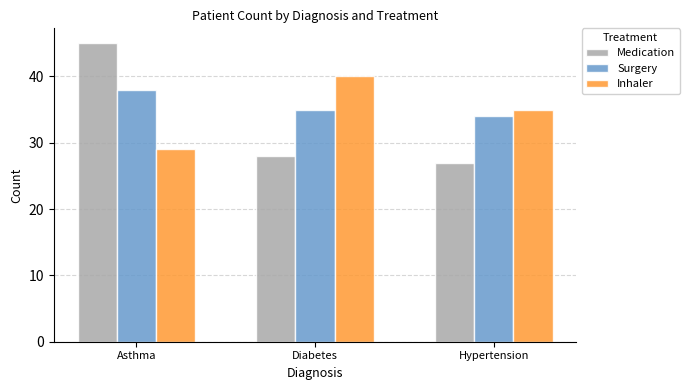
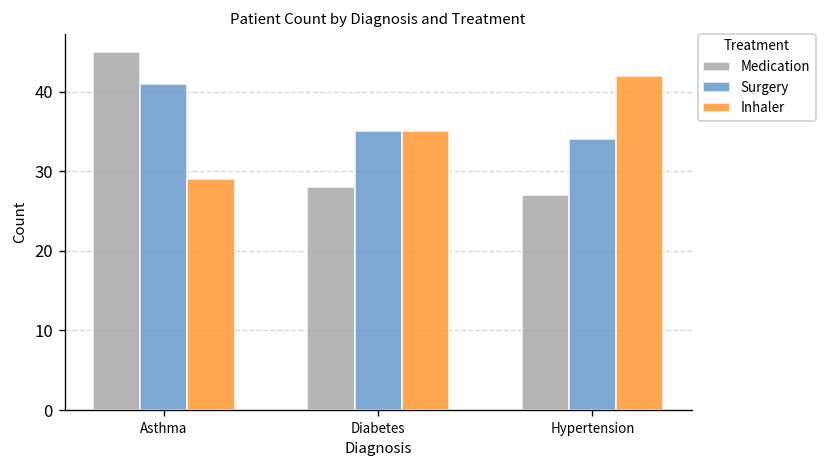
  {
    "Medication": {
      "Asthma": 45,
      "Diabetes": 28,
      "Hypertension": 27
    },
    "Surgery": {
-     "Asthma": 38,
+     "Asthma": 41,
      "Diabetes": 35,
      "Hypertension": 34
    },
    "Inhaler": {
      "Asthma": 29,
-     "Diabetes": 40,
-     "Hypertension": 35
+     "Diabetes": 35,
+     "Hypertension": 42
    }
  }
